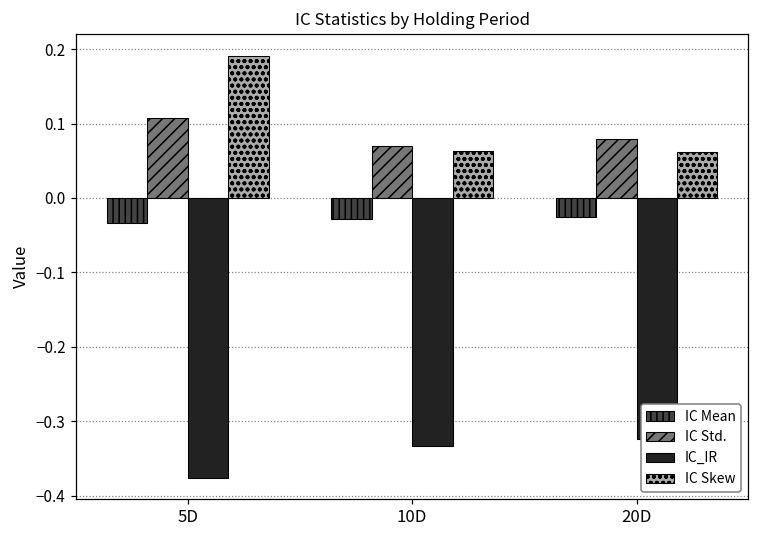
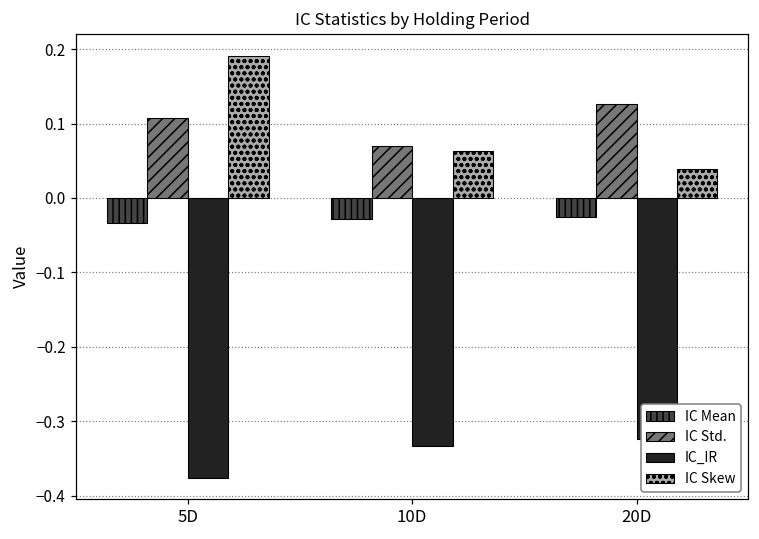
  {
    "IC Std.": {
      "5D": 0.11,
      "10D": 0.07,
-     "20D": 0.08
+     "20D": 0.13
    },
    "IC Skew": {
      "5D": 0.19,
      "10D": 0.06,
-     "20D": 0.06
+     "20D": 0.04
    }
  }
